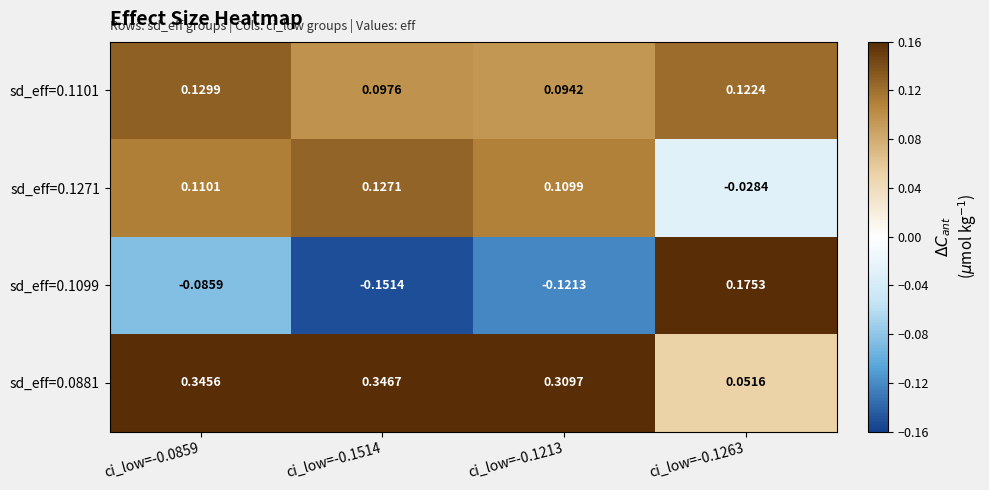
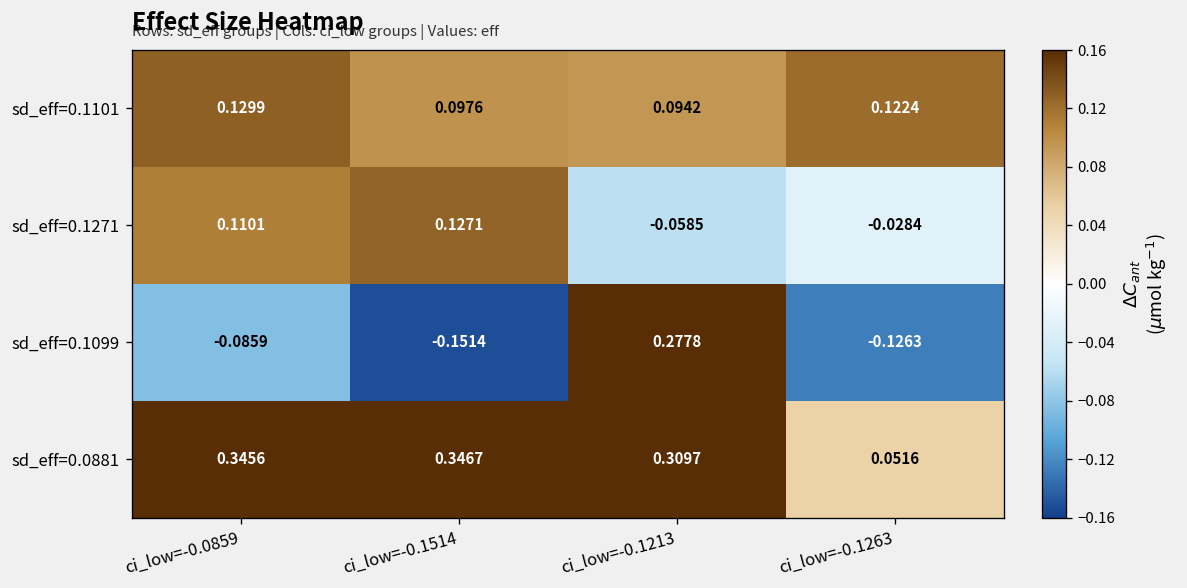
  {
    "sd_eff=0.1101": {
      "ci_low=-0.0859": 0.1299,
      "ci_low=-0.1514": 0.0976,
      "ci_low=-0.1213": 0.0942,
      "ci_low=-0.1263": 0.1224
    },
    "sd_eff=0.1271": {
      "ci_low=-0.0859": 0.1101,
      "ci_low=-0.1514": 0.1271,
-     "ci_low=-0.1213": 0.1099,
+     "ci_low=-0.1213": -0.0585,
      "ci_low=-0.1263": -0.0284
    },
    "sd_eff=0.1099": {
      "ci_low=-0.0859": -0.0859,
      "ci_low=-0.1514": -0.1514,
-     "ci_low=-0.1213": -0.1213,
-     "ci_low=-0.1263": 0.1753
+     "ci_low=-0.1213": 0.2778,
+     "ci_low=-0.1263": -0.1263
    },
    "sd_eff=0.0881": {
      "ci_low=-0.0859": 0.3456,
      "ci_low=-0.1514": 0.3467,
      "ci_low=-0.1213": 0.3097,
      "ci_low=-0.1263": 0.0516
    }
  }
